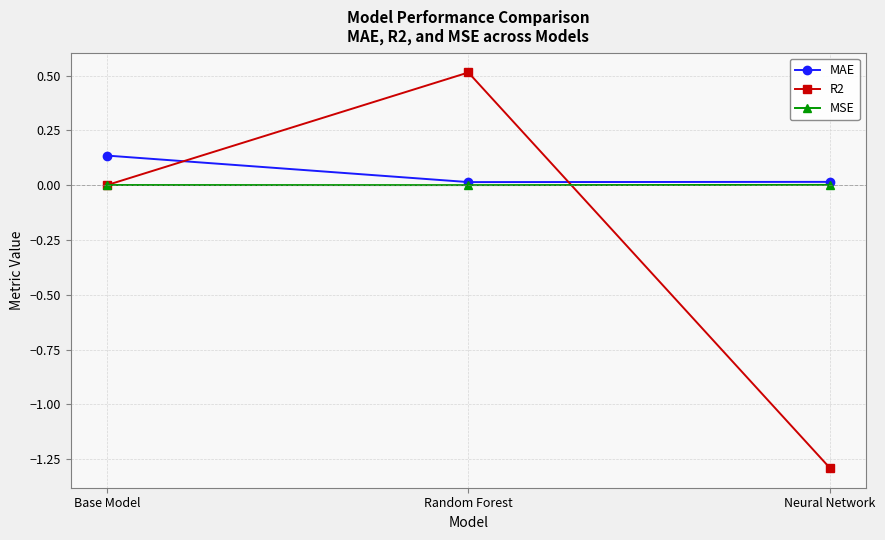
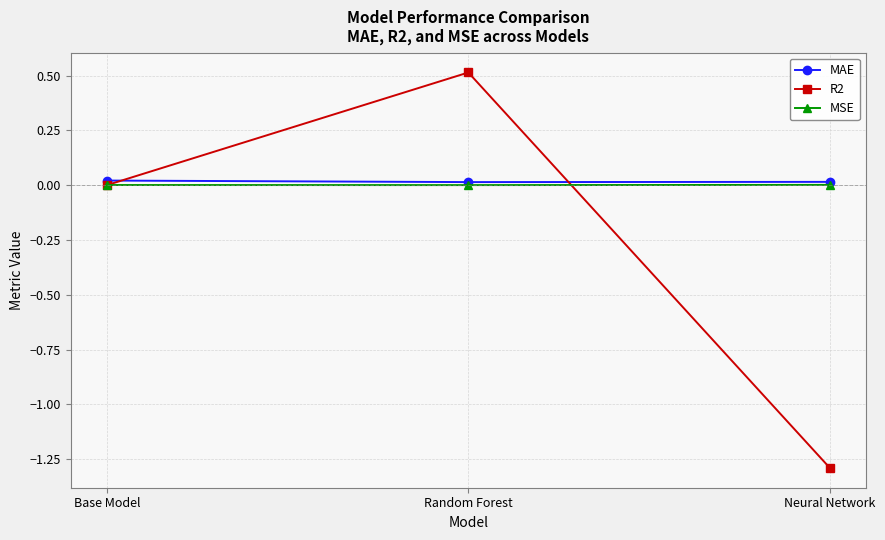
  {
    "MAE": {
-     "Base Model": 0.14,
+     "Base Model": 0.02,
      "Random Forest": 0.01,
      "Neural Network": 0.02
    },
    "R2": {
      "Random Forest": 0.51,
      "Neural Network": -1.29
    },
    "MSE": {
      "Random Forest": 0.00,
      "Neural Network": 0.00
    }
  }
